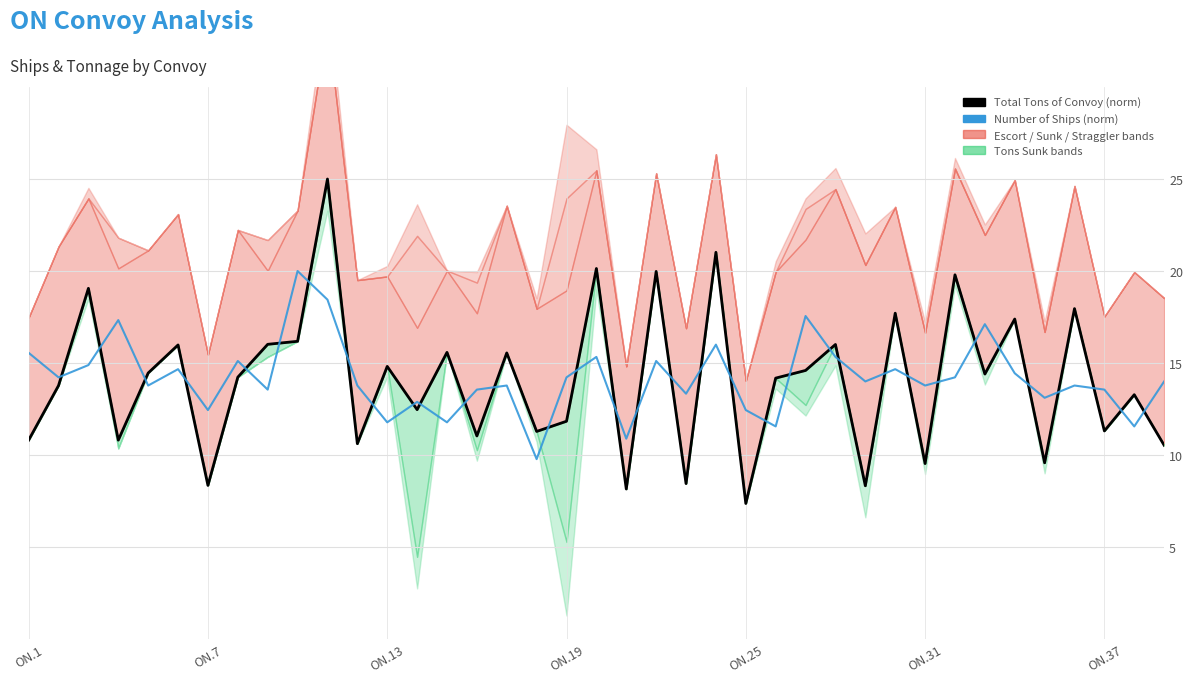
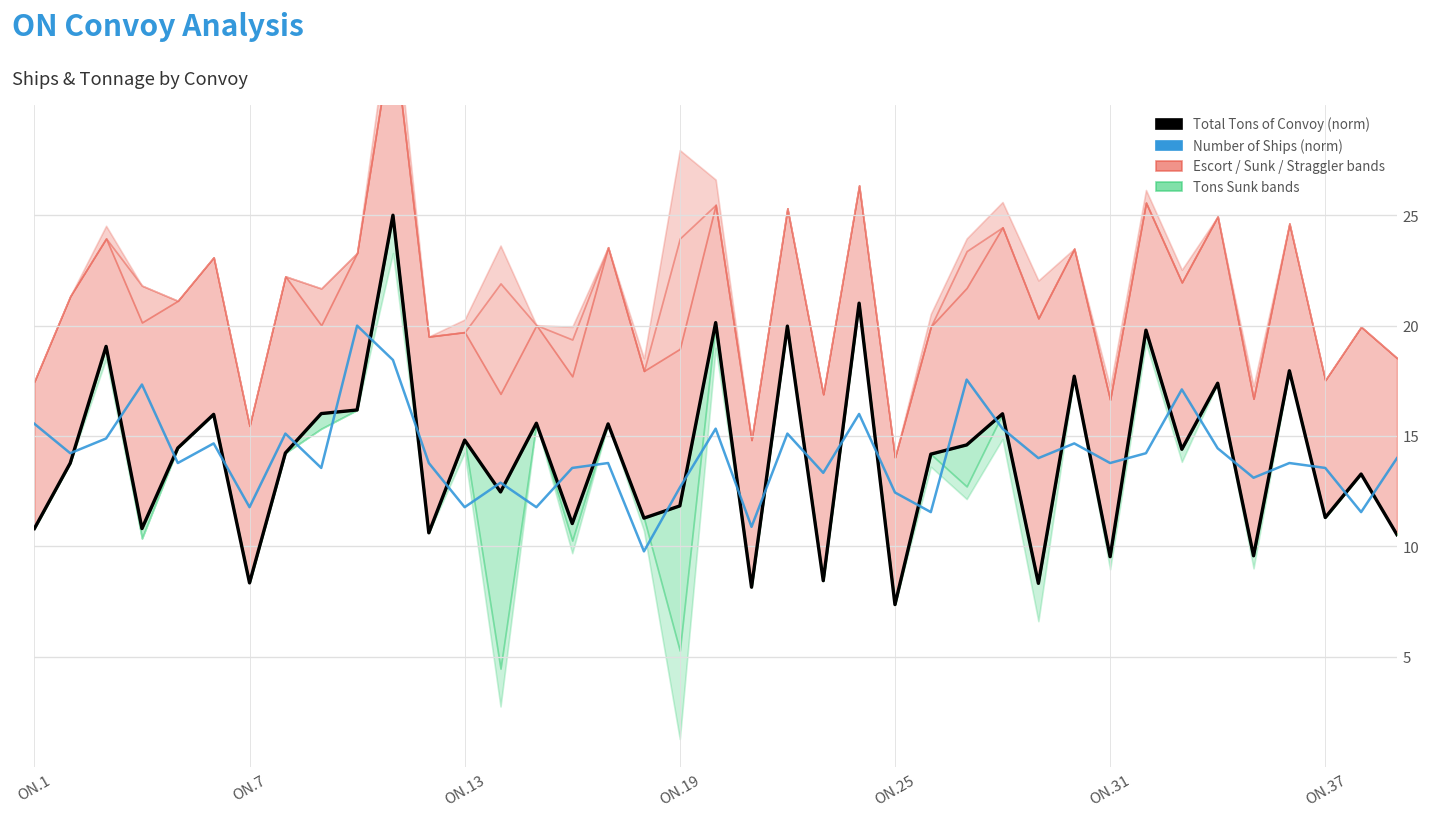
  {
    "Number of Ships (norm)": {
      "ON.1": 15.6,
-     "ON.7": 12.4,
+     "ON.7": 11.8,
      "ON.13": 11.8,
-     "ON.19": 14.2,
+     "ON.19": 12.7,
      "ON.25": 12.4,
      "ON.31": 13.8,
      "ON.37": 13.6
    }
  }
